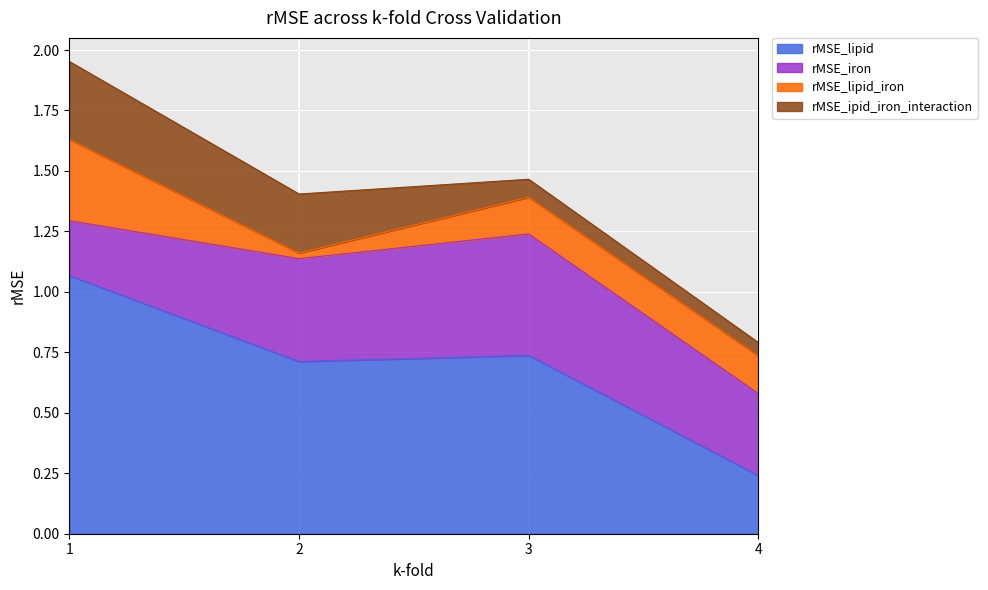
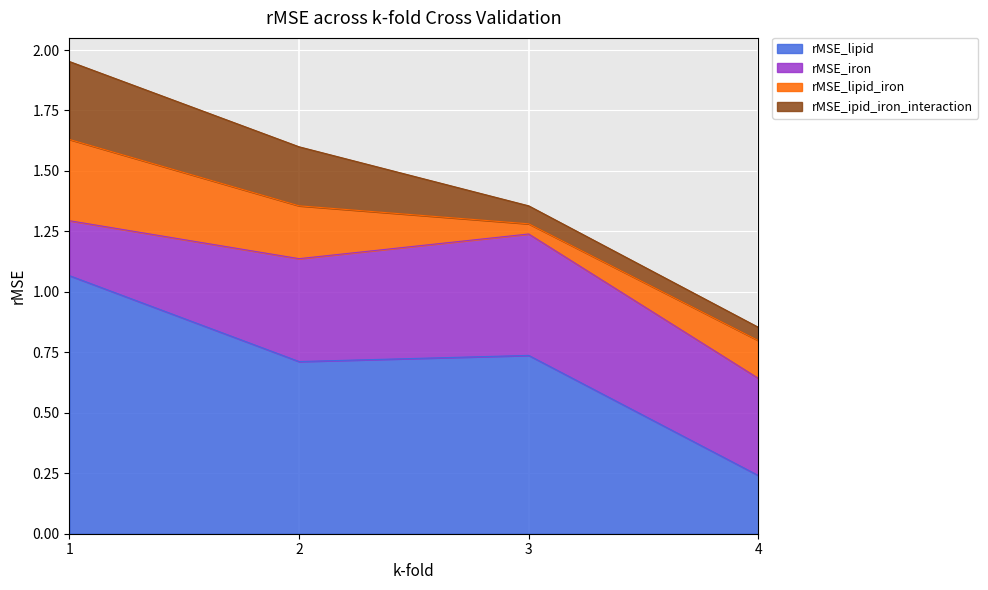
  {
    "rMSE_lipid": {
      "1": 1.07,
      "2": 0.71,
      "3": 0.74,
      "4": 0.24
    },
    "rMSE_iron": {
      "1": 0.23,
      "2": 0.43,
      "3": 0.50,
-     "4": 0.34
+     "4": 0.40
    },
    "rMSE_lipid_iron": {
      "1": 0.34,
-     "2": 0.02,
-     "3": 0.15,
+     "2": 0.22,
+     "3": 0.04,
      "4": 0.16
    },
    "rMSE_ipid_iron_interaction": {
      "1": 0.32,
      "2": 0.24,
      "3": 0.07,
      "4": 0.05
    }
  }
